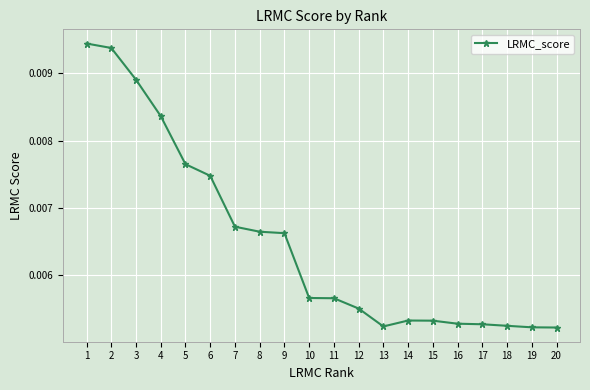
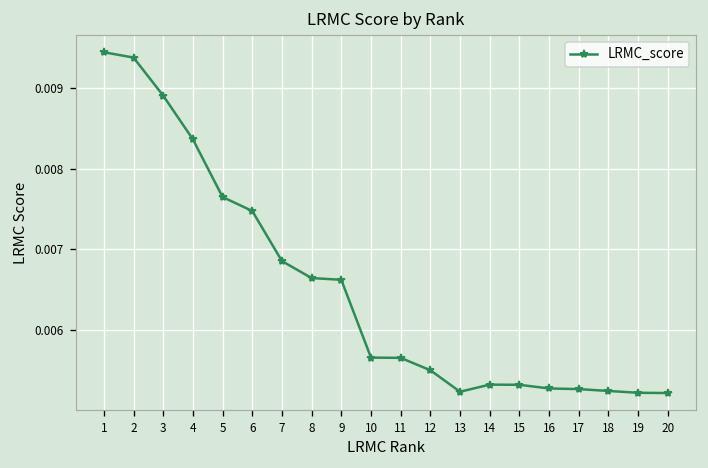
  {
    "1": 0.0094,
    "2": 0.0094,
    "3": 0.0089,
    "4": 0.0084,
    "5": 0.0076,
    "6": 0.0075,
-   "7": 0.0067,
+   "7": 0.0069,
    "8": 0.0066,
    "9": 0.0066,
    "10": 0.0057,
    "11": 0.0057,
    "12": 0.0055,
    "13": 0.0052,
    "14": 0.0053,
    "15": 0.0053,
    "16": 0.0053,
    "17": 0.0053,
    "18": 0.0052,
    "19": 0.0052,
    "20": 0.0052
  }
